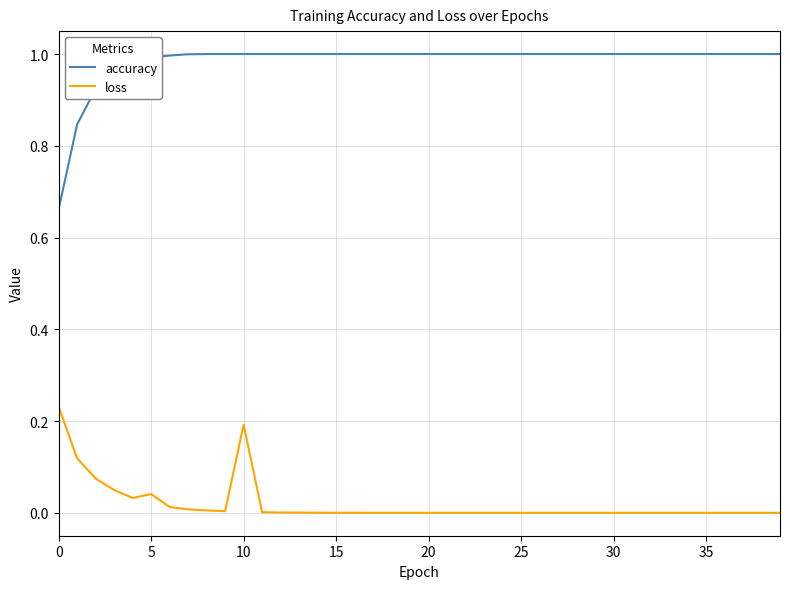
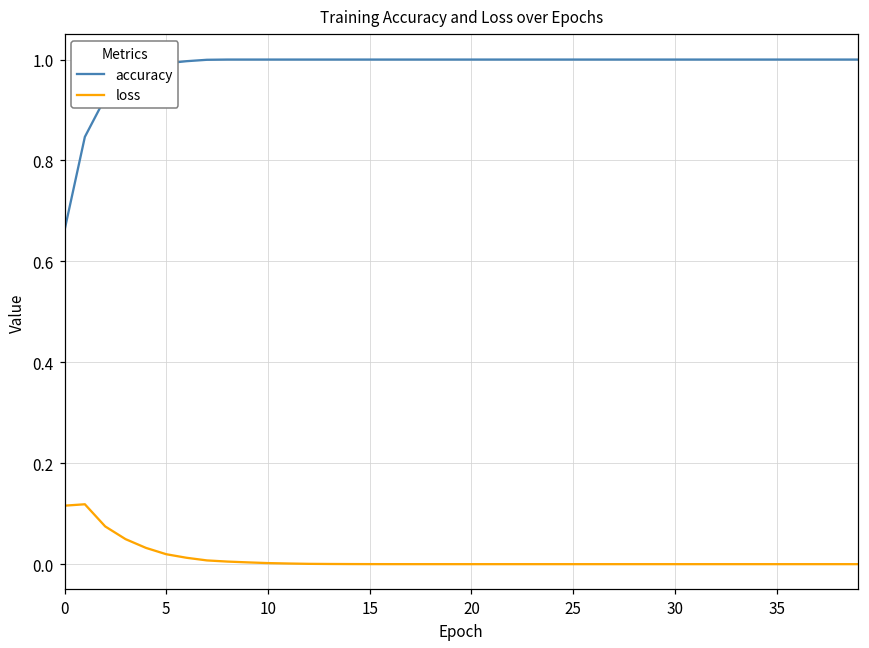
  {
    "accuracy": {
      "0": 0.66,
      "10": 1.00,
      "15": 1.00,
      "20": 1.00,
      "25": 1.00,
      "30": 1.00,
      "35": 1.00
    },
    "loss": {
-     "0": 0.23,
-     "5": 0.04,
-     "10": 0.19,
+     "0": 0.12,
+     "5": 0.02,
+     "10": 0.00,
      "15": 0.00,
      "20": 0.00,
      "25": 0.00,
      "30": 0.00,
      "35": 0.00
    }
  }
